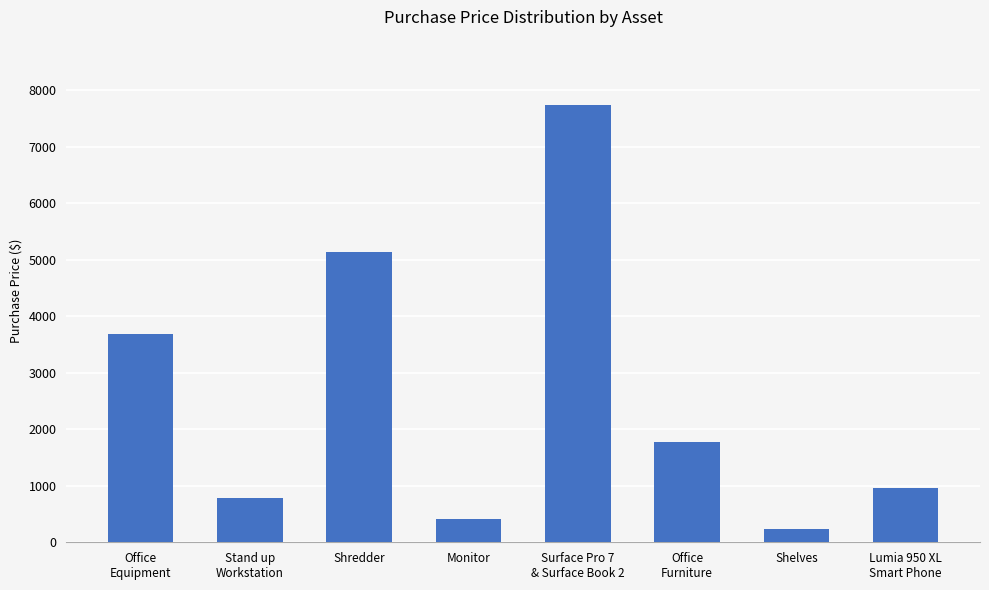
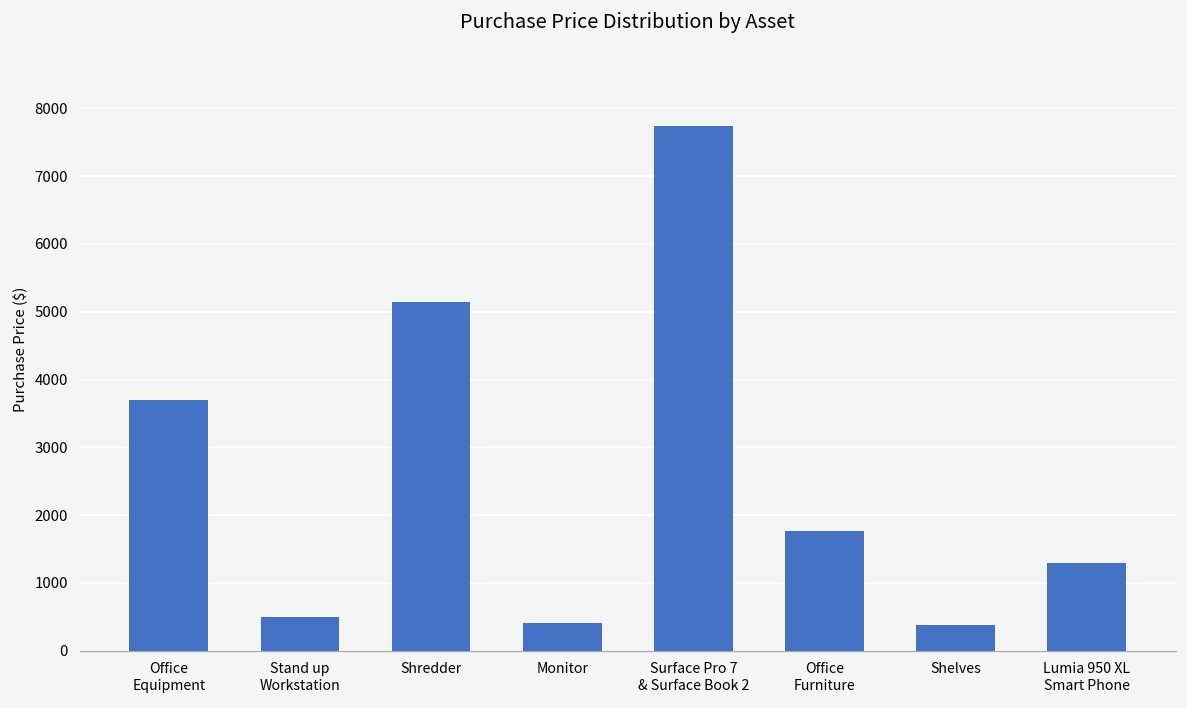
  {
    "Office Equipment": 3700,
-   "Stand up Workstation": 800,
+   "Stand up Workstation": 500,
    "Shredder": 5100,
    "Monitor": 400,
    "Surface Pro 7 & Surface Book 2": 7700,
    "Office Furniture": 1800,
-   "Shelves": 200,
-   "Lumia 950 XL Smart Phone": 1000
+   "Shelves": 400,
+   "Lumia 950 XL Smart Phone": 1300
  }
